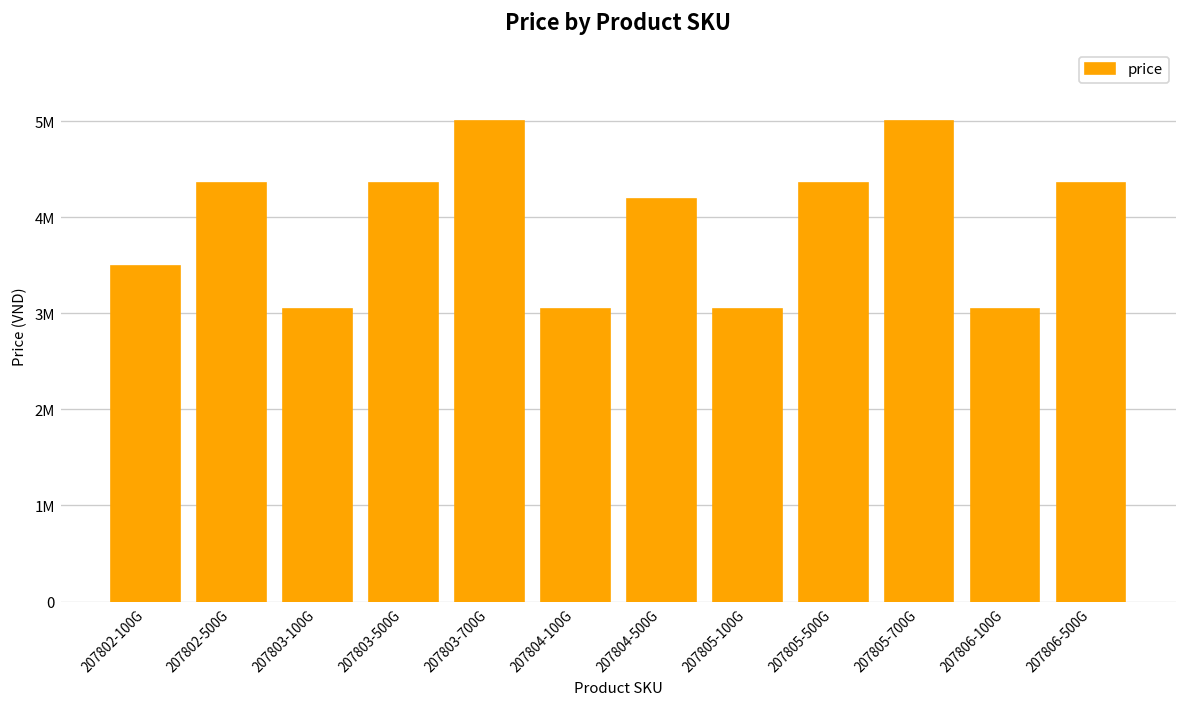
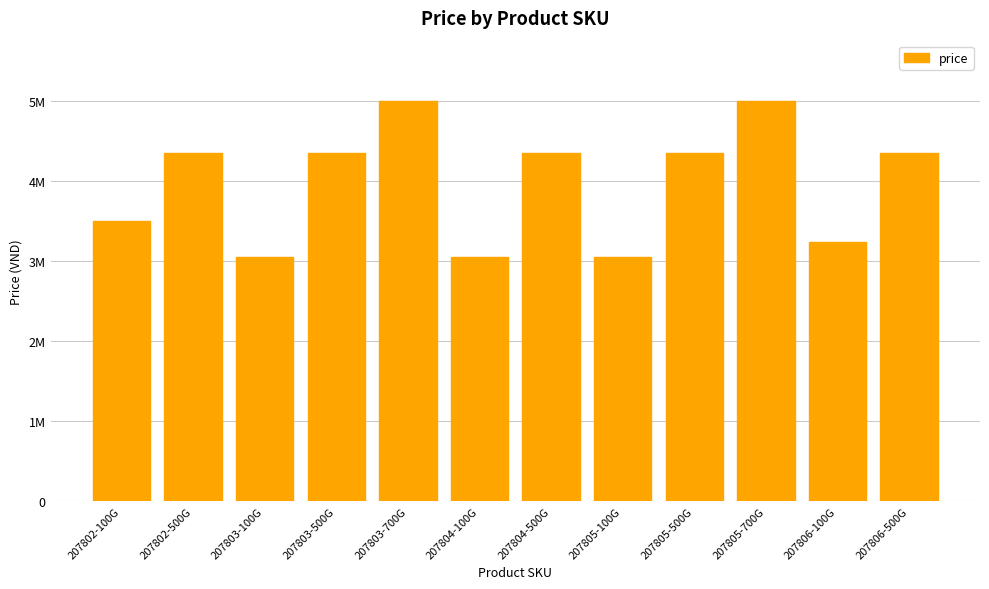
  {
    "207802-100G": 3500000,
    "207802-500G": 4400000,
    "207803-100G": 3000000,
    "207803-500G": 4400000,
    "207803-700G": 5000000,
    "207804-100G": 3000000,
-   "207804-500G": 4200000,
+   "207804-500G": 4400000,
    "207805-100G": 3000000,
    "207805-500G": 4400000,
    "207805-700G": 5000000,
-   "207806-100G": 3000000,
+   "207806-100G": 3200000,
    "207806-500G": 4400000
  }
